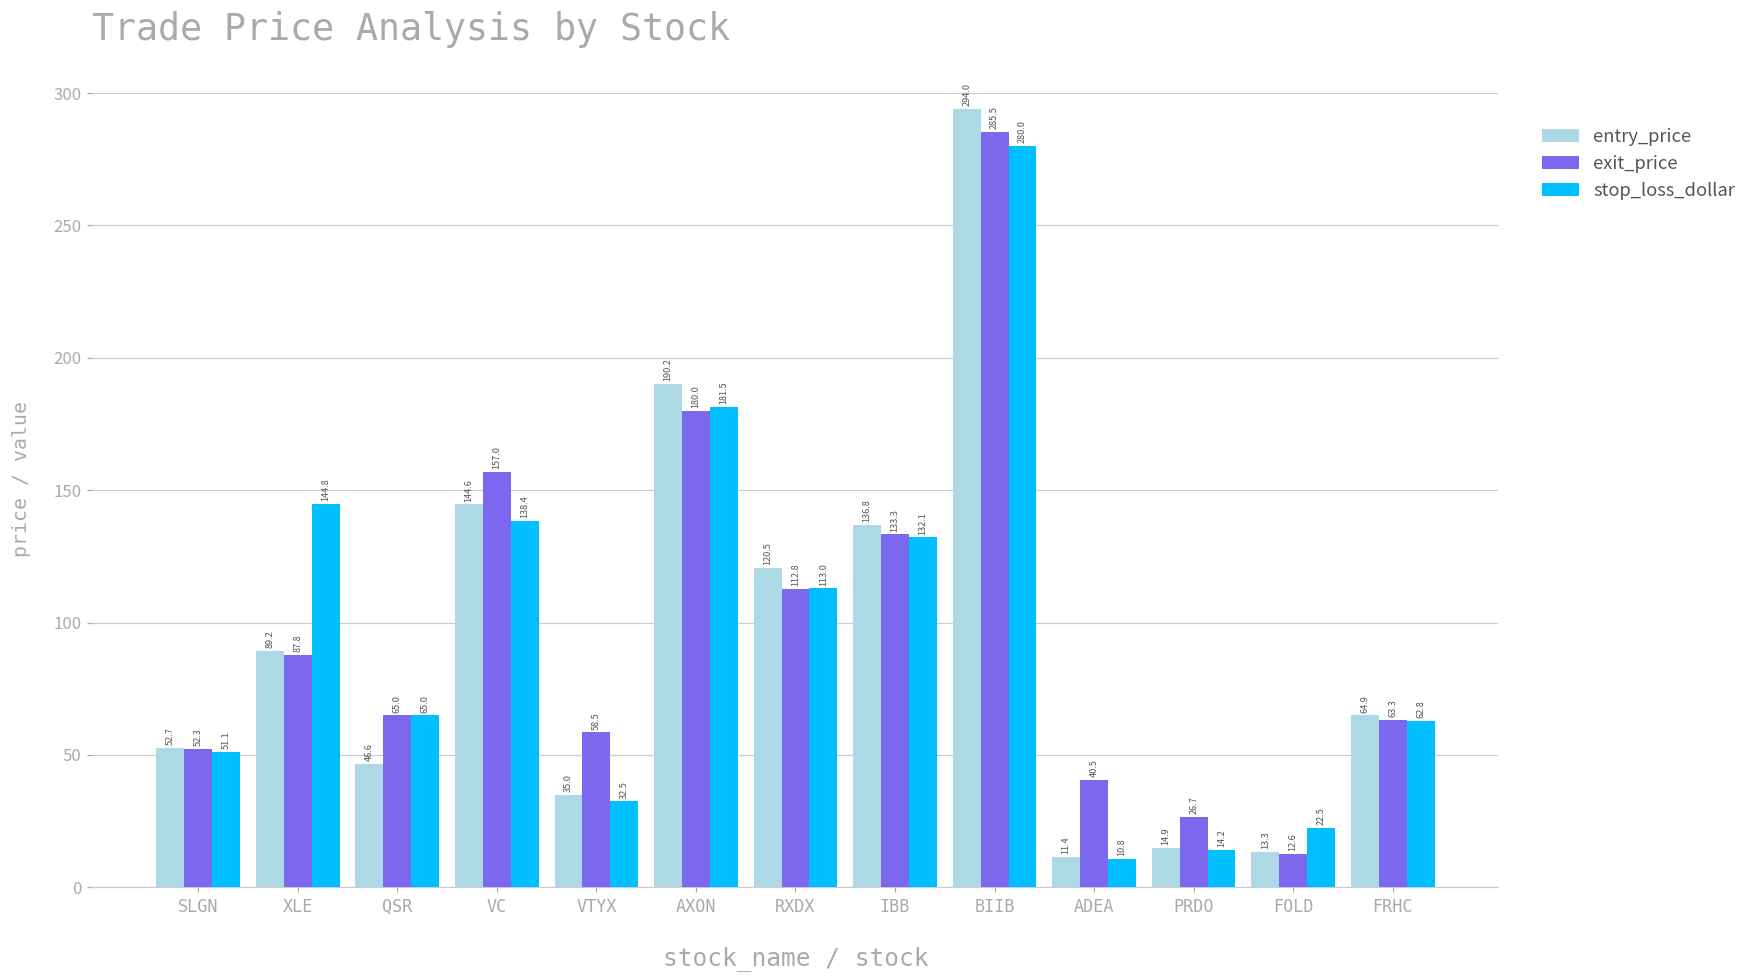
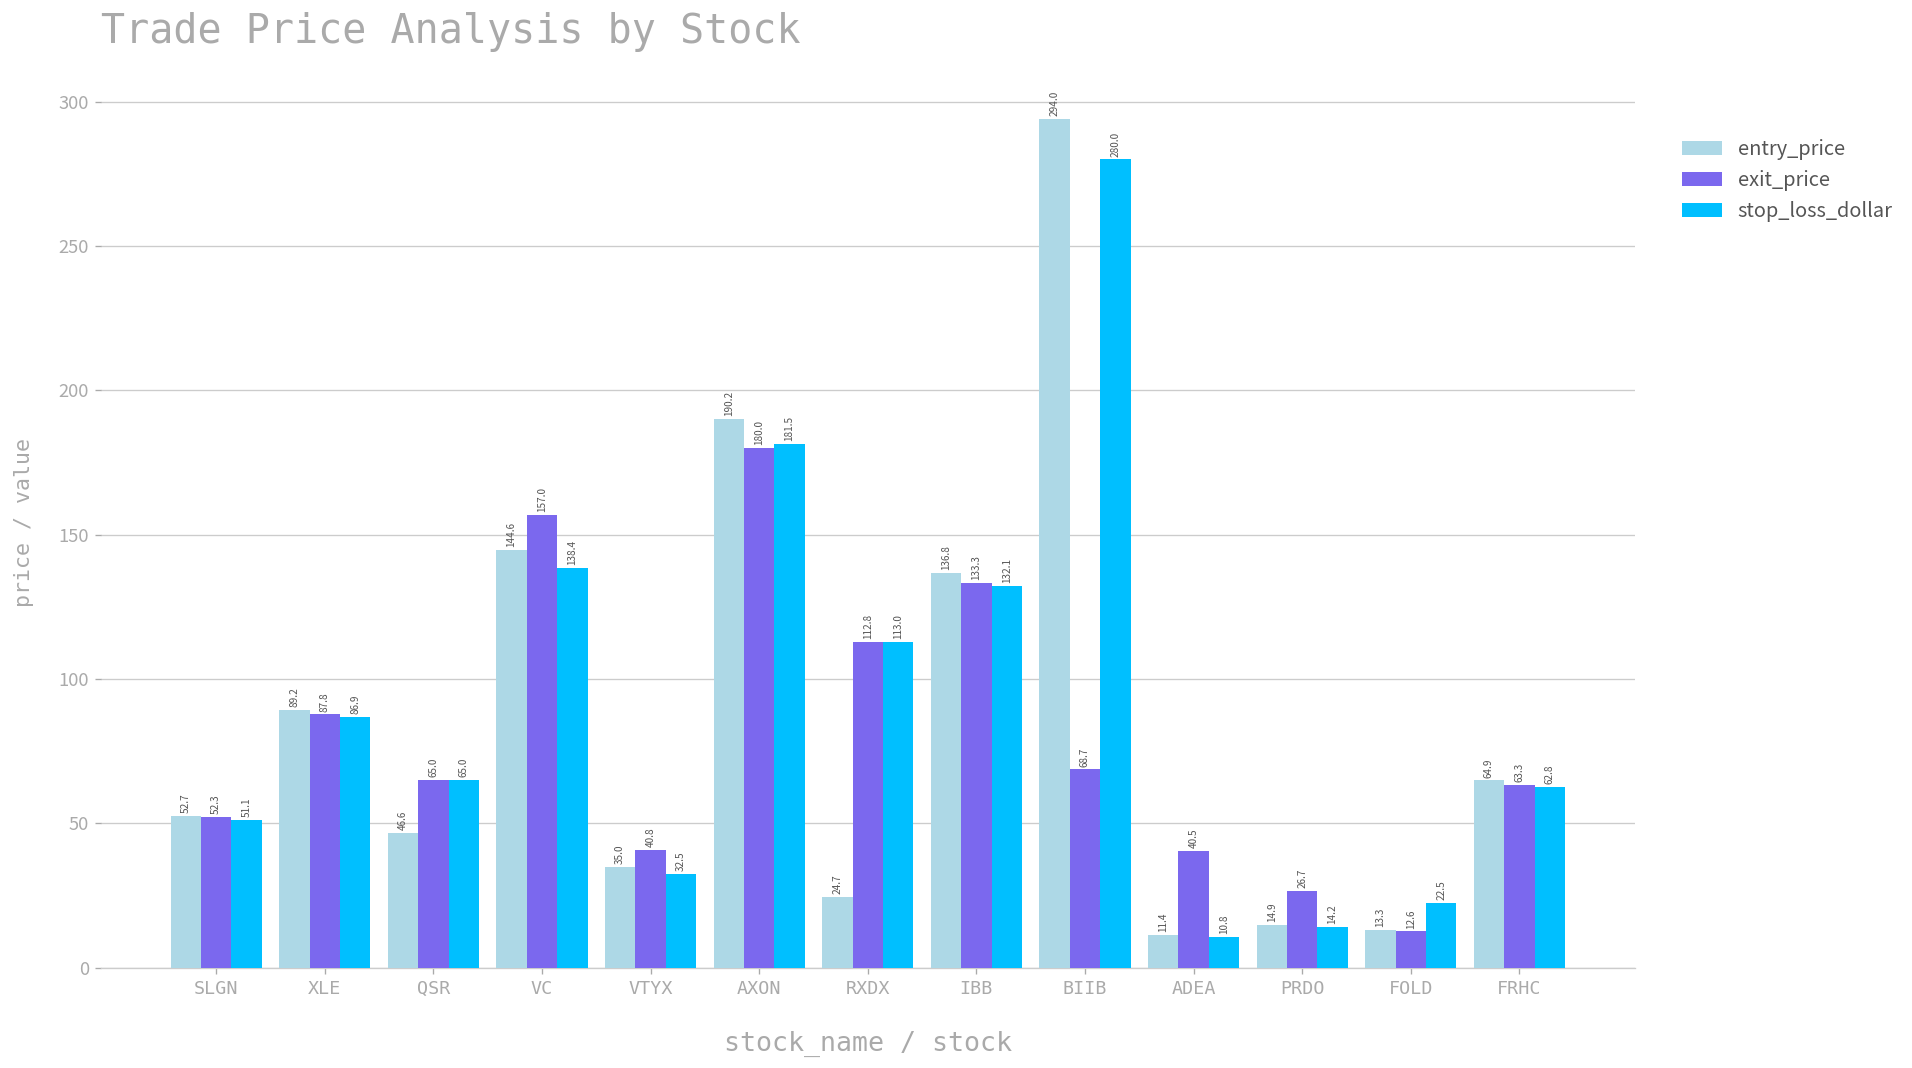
  {
    "entry_price": {
      "SLGN": 52.7,
      "XLE": 89.2,
      "QSR": 46.6,
      "VC": 144.6,
      "VTYX": 35.0,
      "AXON": 190.2,
-     "RXDX": 120.5,
+     "RXDX": 24.7,
      "IBB": 136.8,
      "BIIB": 294.0,
      "ADEA": 11.4,
      "PRDO": 14.9,
      "FOLD": 13.3,
      "FRHC": 64.9
    },
    "exit_price": {
      "SLGN": 52.3,
      "XLE": 87.8,
      "QSR": 65.0,
      "VC": 157.0,
-     "VTYX": 58.5,
+     "VTYX": 40.8,
      "AXON": 180.0,
      "RXDX": 112.8,
      "IBB": 133.3,
-     "BIIB": 285.5,
+     "BIIB": 68.7,
      "ADEA": 40.5,
      "PRDO": 26.7,
      "FOLD": 12.6,
      "FRHC": 63.3
    },
    "stop_loss_dollar": {
      "SLGN": 51.1,
-     "XLE": 144.8,
+     "XLE": 86.9,
      "QSR": 65.0,
      "VC": 138.4,
      "VTYX": 32.5,
      "AXON": 181.5,
      "RXDX": 113.0,
      "IBB": 132.1,
      "BIIB": 280.0,
      "ADEA": 10.8,
      "PRDO": 14.2,
      "FOLD": 22.5,
      "FRHC": 62.8
    }
  }
